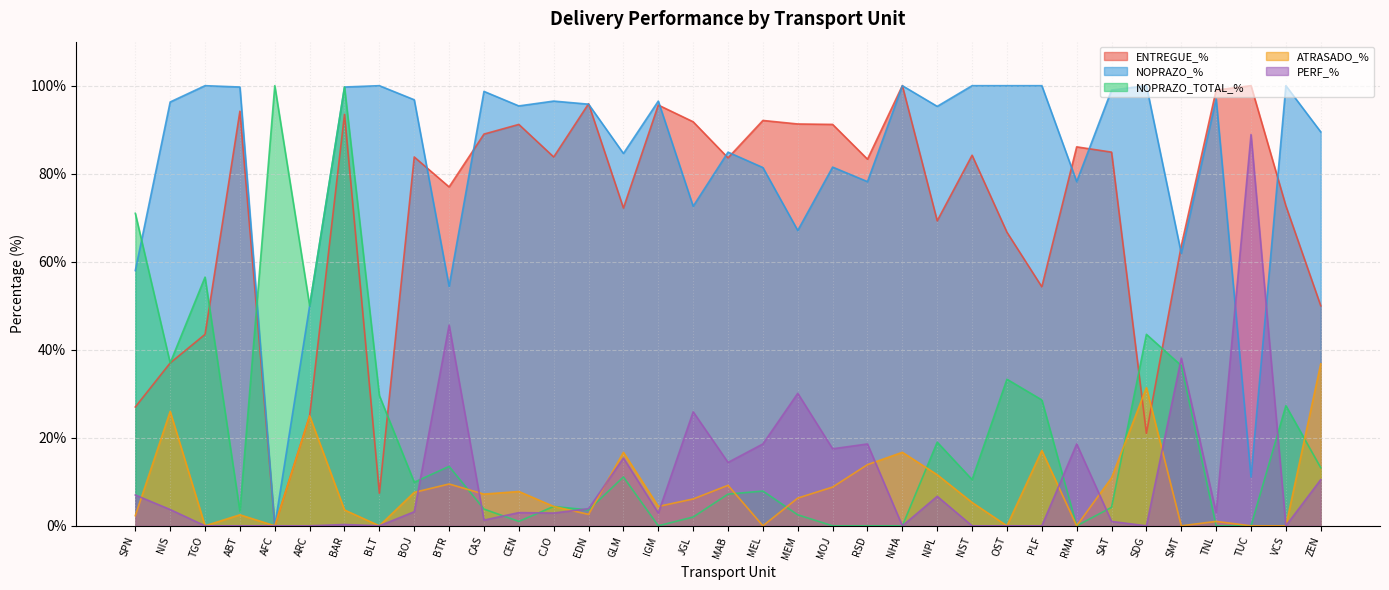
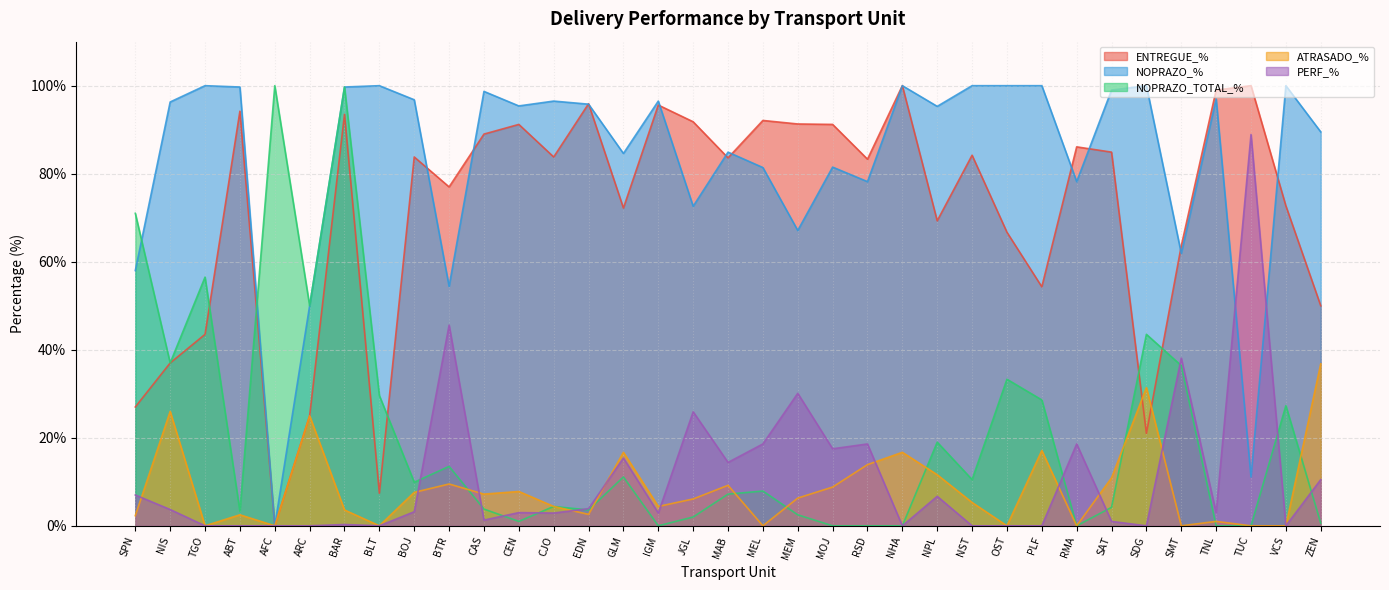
  {
    "ENTREGUE_%": {
      "SPN": "27%",
      "TGO": "44%",
      "ABT": "94%",
      "BAR": "94%",
      "BLT": "7%",
      "BOJ": "84%",
      "BTR": "77%",
      "CAS": "89%",
      "CEN": "91%",
      "CJO": "84%",
      "GLM": "72%",
      "IGM": "96%",
      "JGL": "92%",
      "MAB": "84%",
      "MEL": "92%",
      "MEM": "91%",
      "MOJ": "91%",
      "RSD": "83%",
      "NPL": "69%",
      "NST": "84%",
      "OST": "67%",
      "PLF": "54%",
      "RMA": "86%",
      "SAT": "85%",
      "SDG": "21%",
      "SMT": "64%",
      "VCS": "73%",
      "ZEN": "50%"
    },
    "NOPRAZO_%": {
      "SPN": "58%",
      "NIS": "96%",
      "TGO": "100%",
      "ABT": "100%",
      "BLT": "100%",
      "BOJ": "97%",
      "BTR": "54%",
      "CAS": "99%",
      "CEN": "95%",
      "CJO": "97%",
      "GLM": "85%",
      "IGM": "97%",
      "JGL": "73%",
      "MAB": "85%",
      "MEL": "81%",
      "MEM": "67%",
      "MOJ": "82%",
      "RSD": "78%",
      "NPL": "95%",
      "NST": "100%",
      "OST": "100%",
      "PLF": "100%",
      "RMA": "78%",
      "SMT": "62%",
      "TNL": "97%",
      "TUC": "11%",
      "ZEN": "90%"
    },
    "NOPRAZO_TOTAL_%": {
      "SPN": "71%",
      "TGO": "57%",
      "ABT": "3%",
      "AFC": "100%",
      "BLT": "30%",
      "BOJ": "10%",
      "BTR": "14%",
      "CAS": "4%",
      "CEN": "1%",
      "GLM": "11%",
      "IGM": "0%",
      "JGL": "2%",
      "MAB": "7%",
      "MEL": "8%",
      "MEM": "3%",
      "MOJ": "0%",
      "RSD": "0%",
      "NPL": "19%",
      "NST": "11%",
      "OST": "33%",
      "PLF": "29%",
      "SAT": "4%",
      "SDG": "44%",
      "SMT": "36%",
      "TNL": "0%",
      "VCS": "27%",
-     "ZEN": "13%"
+     "ZEN": "1%"
    },
    "ATRASADO_%": {
      "SPN": "2%",
      "NIS": "26%",
      "ABT": "3%",
      "BAR": "4%",
      "BOJ": "8%",
      "BTR": "10%",
      "CAS": "7%",
      "CEN": "8%",
      "EDN": "3%",
      "GLM": "17%",
      "IGM": "4%",
      "JGL": "6%",
      "MAB": "9%",
      "MEL": "0%",
      "MEM": "6%",
      "MOJ": "9%",
      "RSD": "14%",
      "NHA": "17%",
      "NPL": "12%",
      "NST": "5%",
      "PLF": "17%",
      "SAT": "11%",
      "SDG": "31%",
      "SMT": "0%",
      "TNL": "1%",
      "ZEN": "37%"
    },
    "PERF_%": {
      "SPN": "7%",
      "NIS": "4%",
      "ABT": "0%",
      "ARC": "0%",
      "BAR": "0%",
      "BOJ": "3%",
      "BTR": "46%",
      "CAS": "1%",
      "CEN": "3%",
      "CJO": "3%",
      "GLM": "15%",
      "IGM": "3%",
      "JGL": "26%",
      "MAB": "14%",
      "MEL": "19%",
      "MEM": "30%",
      "MOJ": "18%",
      "RSD": "19%",
      "NPL": "7%",
      "NST": "0%",
      "PLF": "0%",
      "RMA": "19%",
      "SAT": "1%",
      "SDG": "0%",
      "SMT": "38%",
      "TNL": "3%",
      "TUC": "89%",
      "ZEN": "11%"
    }
  }
